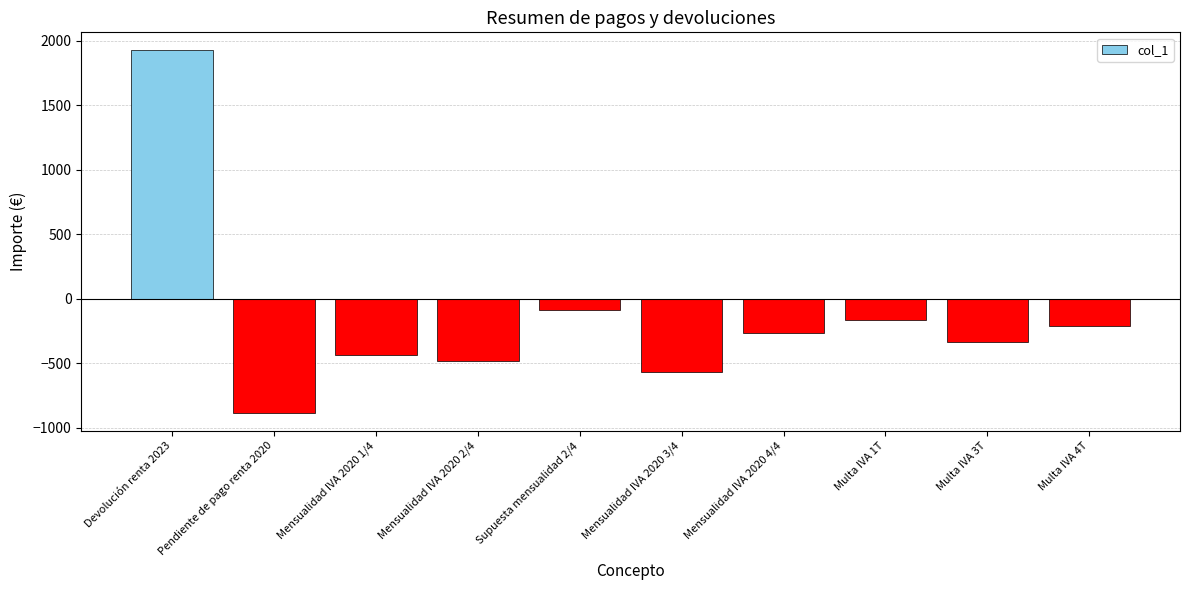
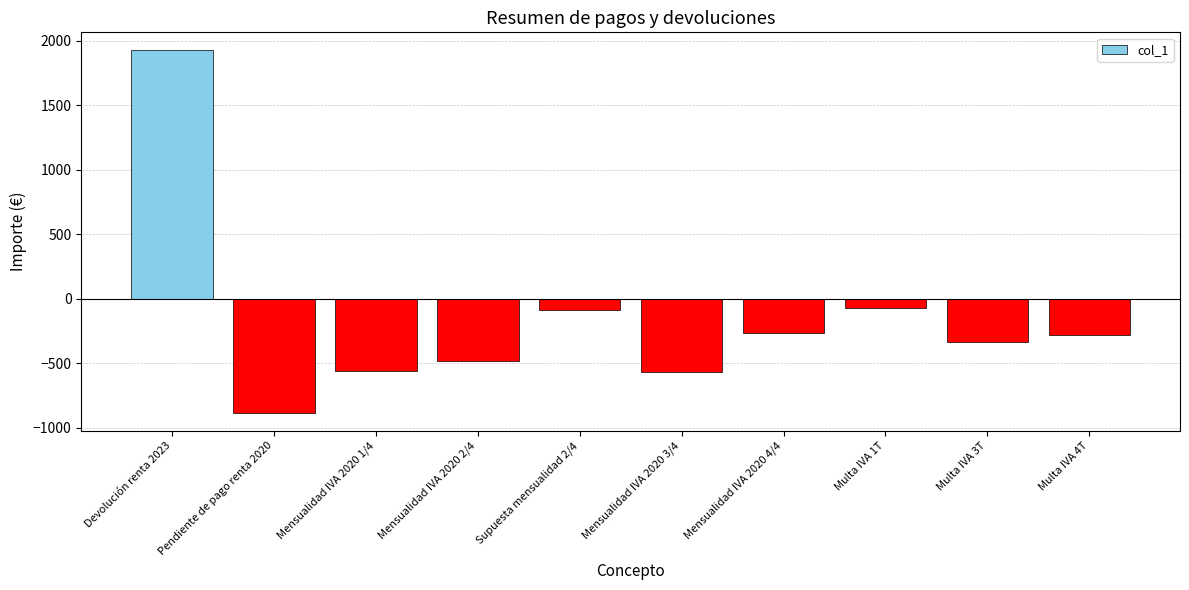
  {
    "Devolución renta 2023": 1930,
    "Pendiente de pago renta 2020": -880,
-   "Mensualidad IVA 2020 1/4": -440,
+   "Mensualidad IVA 2020 1/4": -560,
    "Mensualidad IVA 2020 2/4": -480,
    "Supuesta mensualidad 2/4": -90,
    "Mensualidad IVA 2020 3/4": -570,
    "Mensualidad IVA 2020 4/4": -270,
-   "Multa IVA 1T": -170,
+   "Multa IVA 1T": -70,
    "Multa IVA 3T": -340,
-   "Multa IVA 4T": -210
+   "Multa IVA 4T": -280
  }
